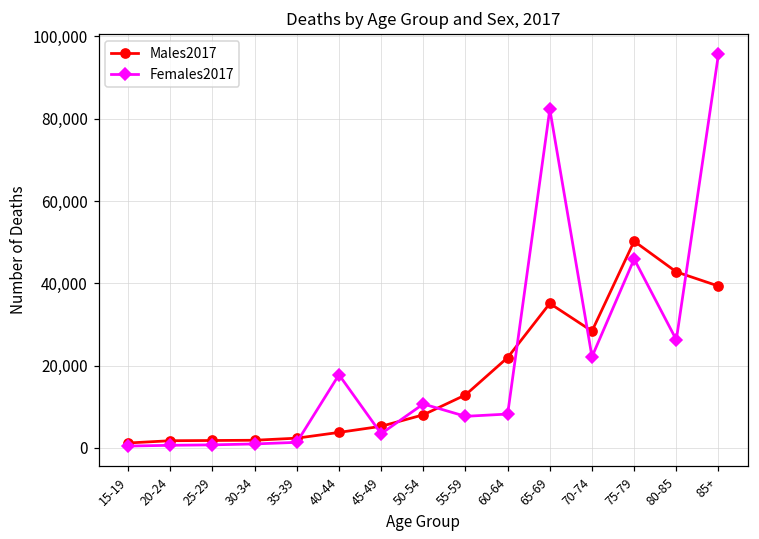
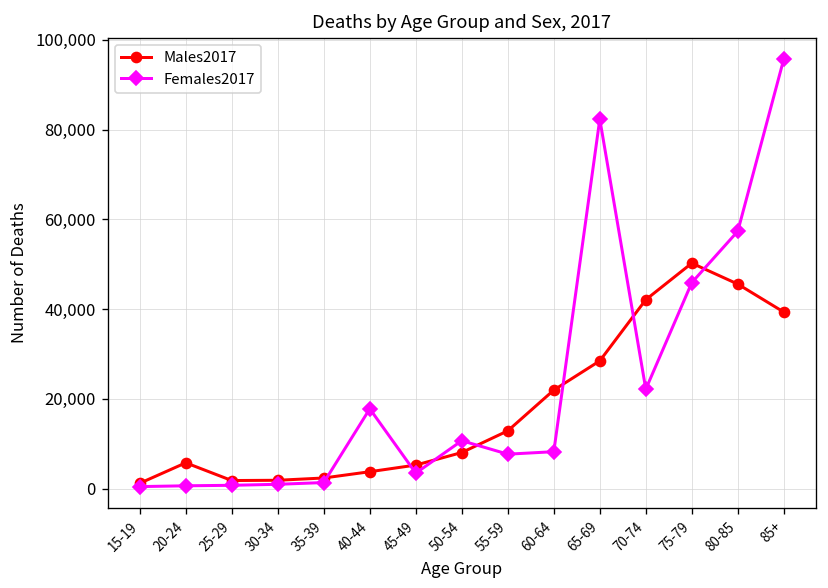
  {
    "Males2017": {
      "15-19": "1,000",
-     "20-24": "2,000",
+     "20-24": "6,000",
      "25-29": "2,000",
      "30-34": "2,000",
      "35-39": "2,000",
      "40-44": "4,000",
      "45-49": "5,000",
      "50-54": "8,000",
      "55-59": "13,000",
      "60-64": "22,000",
-     "65-69": "35,000",
-     "70-74": "28,000",
+     "65-69": "28,000",
+     "70-74": "42,000",
      "75-79": "50,000",
-     "80-85": "43,000",
+     "80-85": "46,000",
      "85+": "39,000"
    },
    "Females2017": {
      "15-19": "0",
      "20-24": "1,000",
      "25-29": "1,000",
      "30-34": "1,000",
      "35-39": "1,000",
      "40-44": "18,000",
      "45-49": "3,000",
      "50-54": "11,000",
      "55-59": "8,000",
      "60-64": "8,000",
      "65-69": "82,000",
      "70-74": "22,000",
      "75-79": "46,000",
-     "80-85": "26,000",
+     "80-85": "57,000",
      "85+": "96,000"
    }
  }
